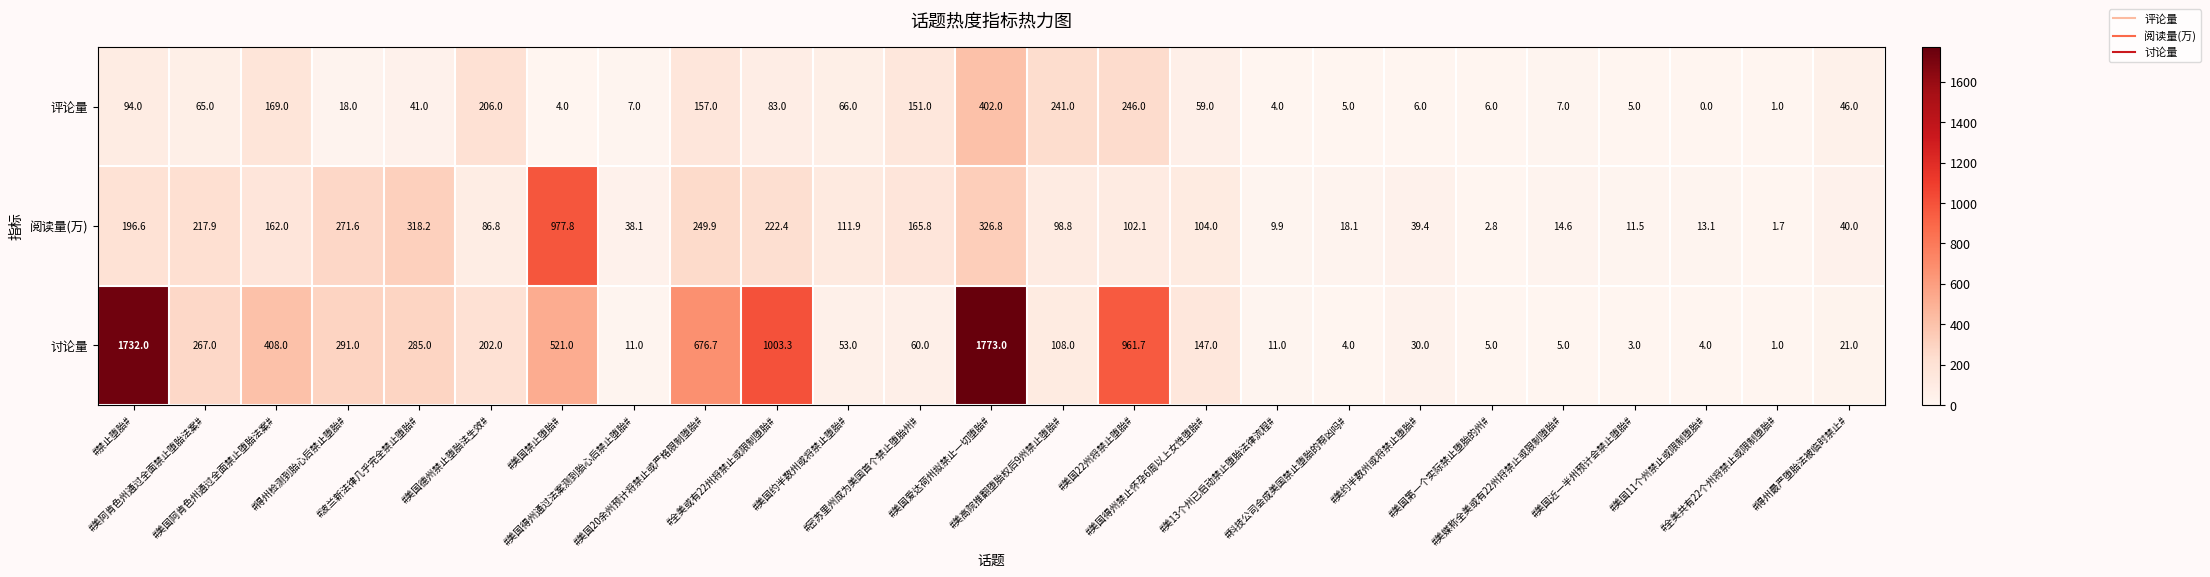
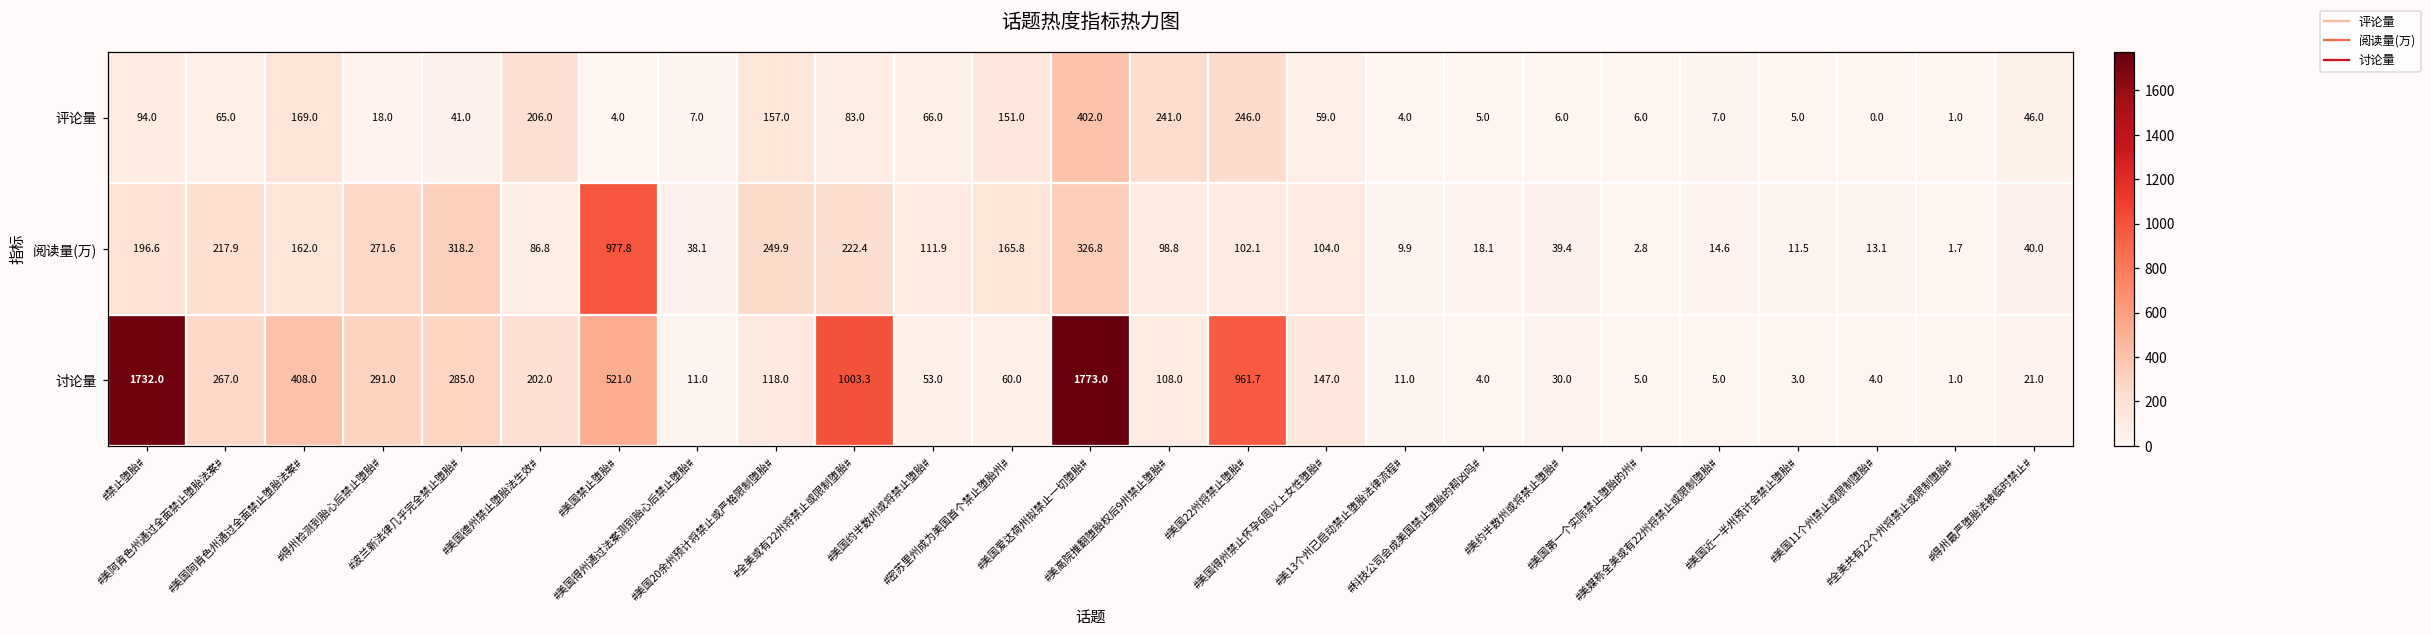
  {
    "评论量": {
      "#禁止堕胎#": 94.0,
      "#美阿肯色州通过全面禁止堕胎法案#": 65.0,
      "#美国阿肯色州通过全面禁止堕胎法案#": 169.0,
      "#得州检测到胎心后禁止堕胎#": 18.0,
      "#波兰新法律几乎完全禁止堕胎#": 41.0,
      "#美国德州禁止堕胎法生效#": 206.0,
      "#美国禁止堕胎#": 4.0,
      "#美国得州通过法案测到胎心后禁止堕胎#": 7.0,
      "#美国20余州预计将禁止或严格限制堕胎#": 157.0,
      "#全美或有22州将禁止或限制堕胎#": 83.0,
      "#美国约半数州或将禁止堕胎#": 66.0,
      "#密苏里州成为美国首个禁止堕胎州#": 151.0,
      "#美国爱达荷州拟禁止一切堕胎#": 402.0,
      "#美高院推翻堕胎权后9州禁止堕胎#": 241.0,
      "#美国22州将禁止堕胎#": 246.0,
      "#美国得州禁止怀孕6周以上女性堕胎#": 59.0,
      "#美13个州已启动禁止堕胎法律流程#": 4.0,
      "#科技公司会成美国禁止堕胎的帮凶吗#": 5.0,
      "#美约半数州或将禁止堕胎#": 6.0,
      "#美国第一个实际禁止堕胎的州#": 6.0,
      "#美媒称全美或有22州将禁止或限制堕胎#": 7.0,
      "#美国近一半州预计会禁止堕胎#": 5.0,
      "#美国11个州禁止或限制堕胎#": 0.0,
      "#全美共有22个州将禁止或限制堕胎#": 1.0,
      "#得州最严堕胎法被临时禁止#": 46.0
    },
    "阅读量(万)": {
      "#禁止堕胎#": 196.6,
      "#美阿肯色州通过全面禁止堕胎法案#": 217.9,
      "#美国阿肯色州通过全面禁止堕胎法案#": 162.0,
      "#得州检测到胎心后禁止堕胎#": 271.6,
      "#波兰新法律几乎完全禁止堕胎#": 318.2,
      "#美国德州禁止堕胎法生效#": 86.8,
      "#美国禁止堕胎#": 977.8,
      "#美国得州通过法案测到胎心后禁止堕胎#": 38.1,
      "#美国20余州预计将禁止或严格限制堕胎#": 249.9,
      "#全美或有22州将禁止或限制堕胎#": 222.4,
      "#美国约半数州或将禁止堕胎#": 111.9,
      "#密苏里州成为美国首个禁止堕胎州#": 165.8,
      "#美国爱达荷州拟禁止一切堕胎#": 326.8,
      "#美高院推翻堕胎权后9州禁止堕胎#": 98.8,
      "#美国22州将禁止堕胎#": 102.1,
      "#美国得州禁止怀孕6周以上女性堕胎#": 104.0,
      "#美13个州已启动禁止堕胎法律流程#": 9.9,
      "#科技公司会成美国禁止堕胎的帮凶吗#": 18.1,
      "#美约半数州或将禁止堕胎#": 39.4,
      "#美国第一个实际禁止堕胎的州#": 2.8,
      "#美媒称全美或有22州将禁止或限制堕胎#": 14.6,
      "#美国近一半州预计会禁止堕胎#": 11.5,
      "#美国11个州禁止或限制堕胎#": 13.1,
      "#全美共有22个州将禁止或限制堕胎#": 1.7,
      "#得州最严堕胎法被临时禁止#": 40.0
    },
    "讨论量": {
      "#禁止堕胎#": 1732.0,
      "#美阿肯色州通过全面禁止堕胎法案#": 267.0,
      "#美国阿肯色州通过全面禁止堕胎法案#": 408.0,
      "#得州检测到胎心后禁止堕胎#": 291.0,
      "#波兰新法律几乎完全禁止堕胎#": 285.0,
      "#美国德州禁止堕胎法生效#": 202.0,
      "#美国禁止堕胎#": 521.0,
      "#美国得州通过法案测到胎心后禁止堕胎#": 11.0,
-     "#美国20余州预计将禁止或严格限制堕胎#": 676.7,
+     "#美国20余州预计将禁止或严格限制堕胎#": 118.0,
      "#全美或有22州将禁止或限制堕胎#": 1003.3,
      "#美国约半数州或将禁止堕胎#": 53.0,
      "#密苏里州成为美国首个禁止堕胎州#": 60.0,
      "#美国爱达荷州拟禁止一切堕胎#": 1773.0,
      "#美高院推翻堕胎权后9州禁止堕胎#": 108.0,
      "#美国22州将禁止堕胎#": 961.7,
      "#美国得州禁止怀孕6周以上女性堕胎#": 147.0,
      "#美13个州已启动禁止堕胎法律流程#": 11.0,
      "#科技公司会成美国禁止堕胎的帮凶吗#": 4.0,
      "#美约半数州或将禁止堕胎#": 30.0,
      "#美国第一个实际禁止堕胎的州#": 5.0,
      "#美媒称全美或有22州将禁止或限制堕胎#": 5.0,
      "#美国近一半州预计会禁止堕胎#": 3.0,
      "#美国11个州禁止或限制堕胎#": 4.0,
      "#全美共有22个州将禁止或限制堕胎#": 1.0,
      "#得州最严堕胎法被临时禁止#": 21.0
    }
  }
